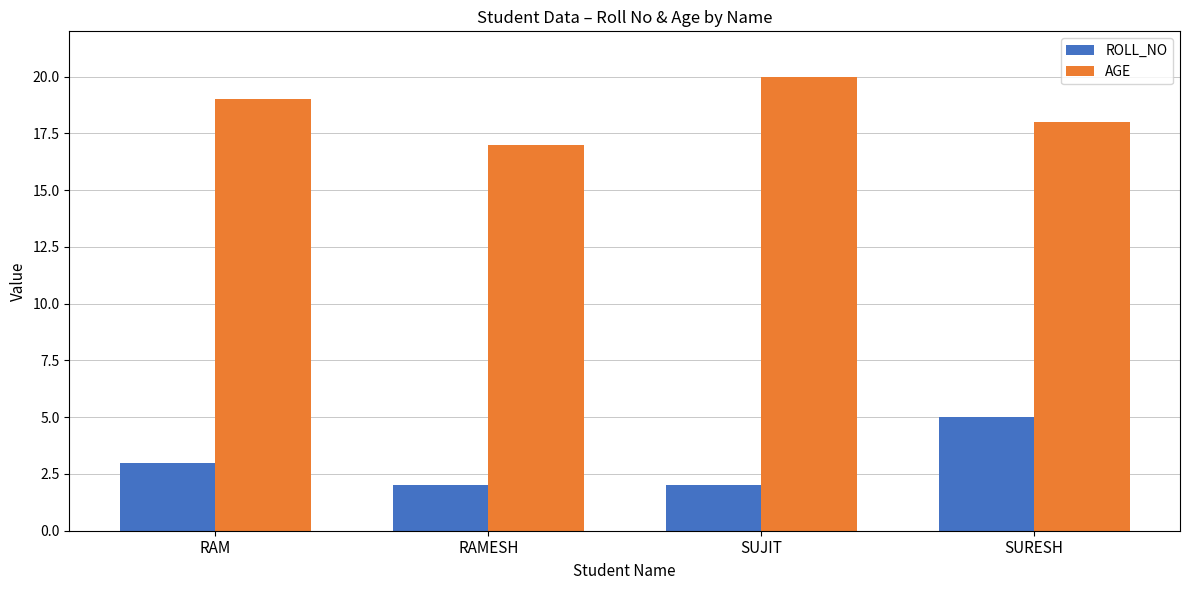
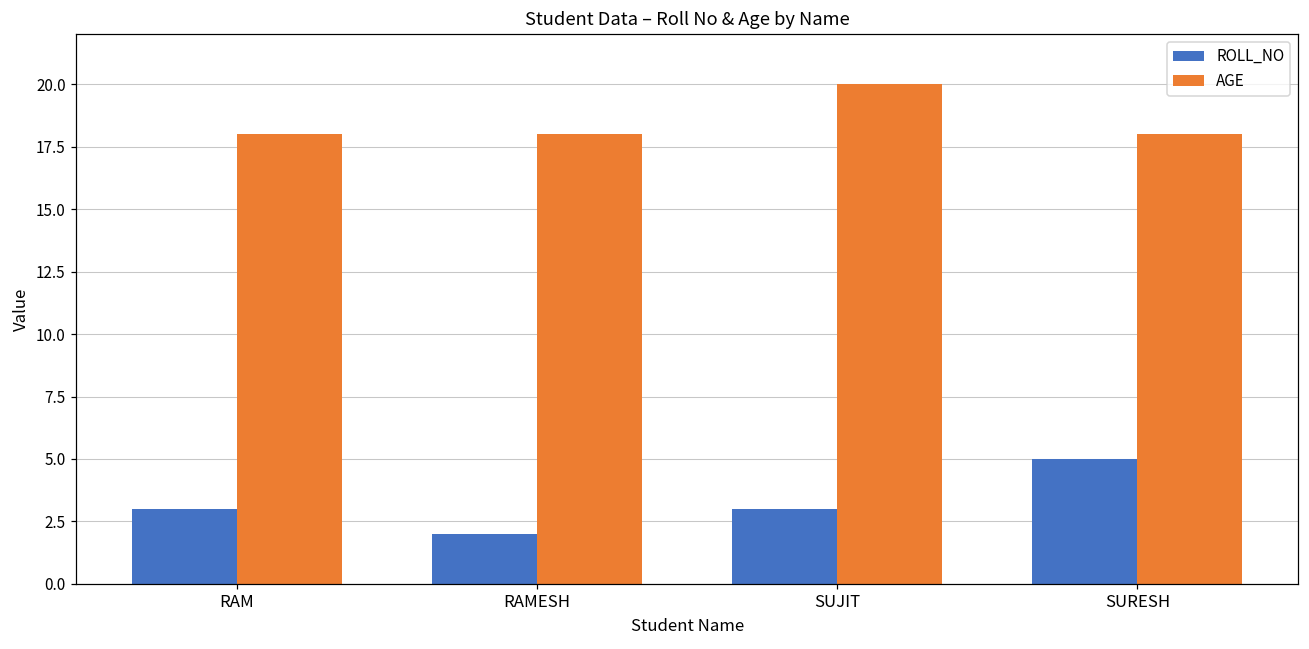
  {
    "ROLL_NO": {
      "RAM": 3,
      "RAMESH": 2,
-     "SUJIT": 2,
+     "SUJIT": 3,
      "SURESH": 5
    },
    "AGE": {
-     "RAM": 19,
-     "RAMESH": 17,
+     "RAM": 18,
+     "RAMESH": 18,
      "SUJIT": 20,
      "SURESH": 18
    }
  }
